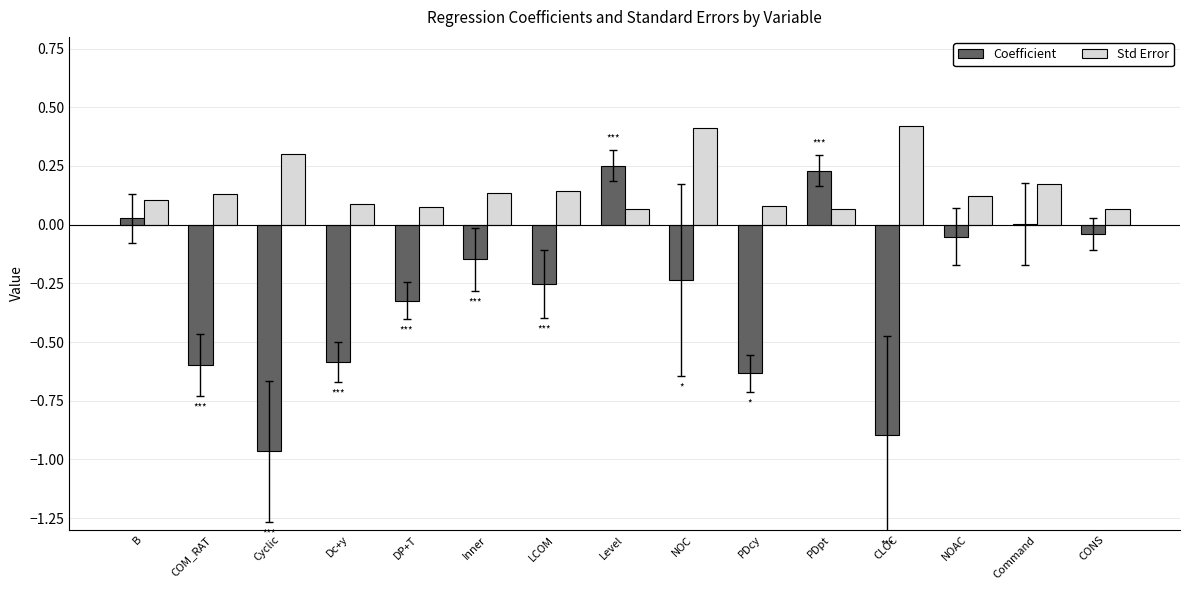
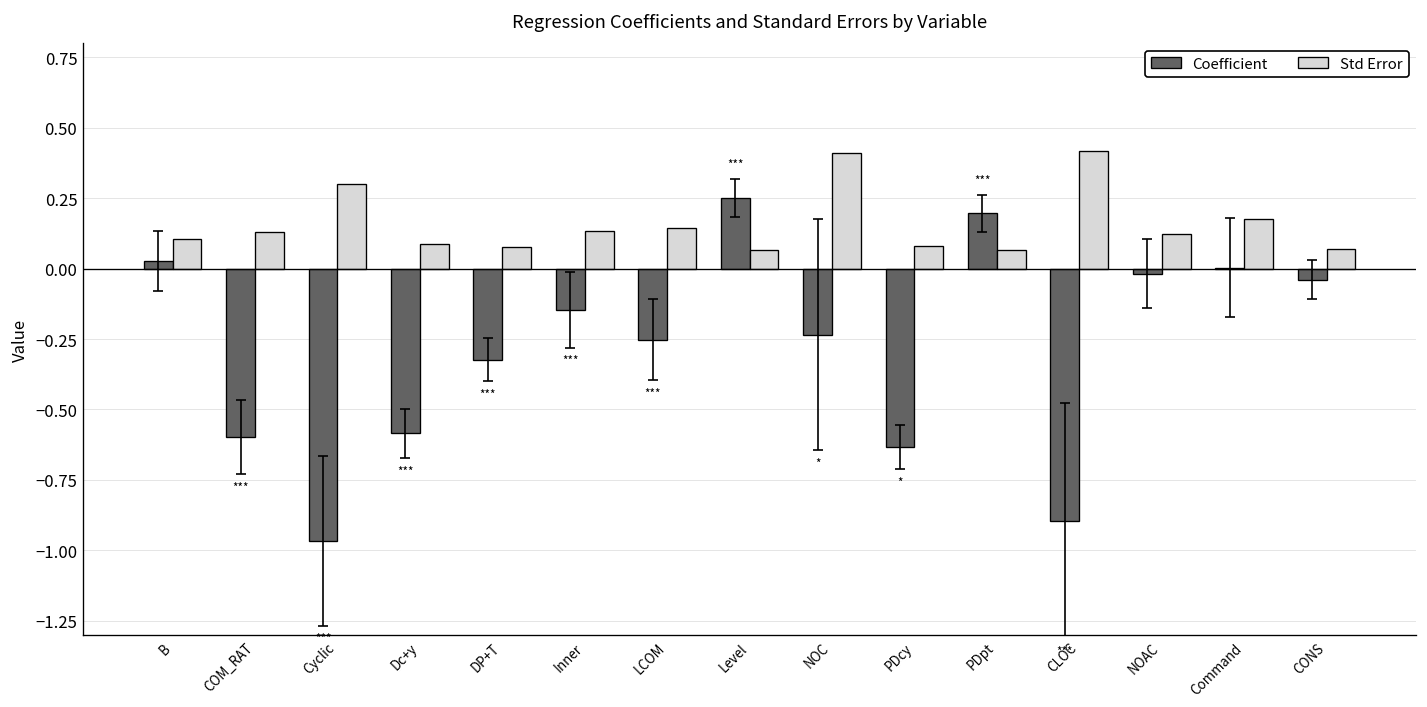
  {
    "Coefficient": {
      "B": 0.03,
      "COM_RAT": -0.60,
      "Cyclic": -0.97,
      "Dc+y": -0.59,
      "DP+T": -0.32,
      "Inner": -0.15,
      "LCOM": -0.25,
      "Level": 0.25,
      "NOC": -0.23,
      "PDcy": -0.63,
-     "PDpt": 0.23,
+     "PDpt": 0.20,
      "CLOC": -0.89,
-     "NOAC": -0.05,
+     "NOAC": -0.02,
      "CONS": -0.04
    },
    "Std Error": {
      "B": 0.10,
      "COM_RAT": 0.13,
      "Cyclic": 0.30,
      "Dc+y": 0.09,
      "DP+T": 0.08,
      "Inner": 0.13,
      "LCOM": 0.14,
      "Level": 0.07,
      "NOC": 0.41,
      "PDcy": 0.08,
      "PDpt": 0.06,
      "CLOC": 0.42,
      "NOAC": 0.12,
      "Command": 0.17,
      "CONS": 0.07
    }
  }
